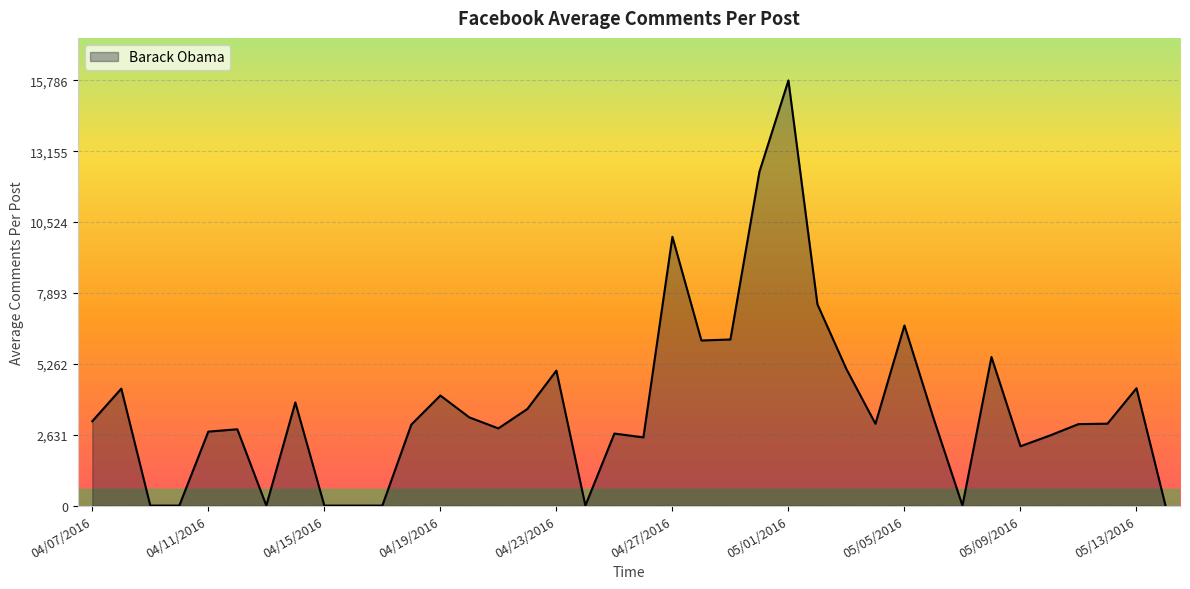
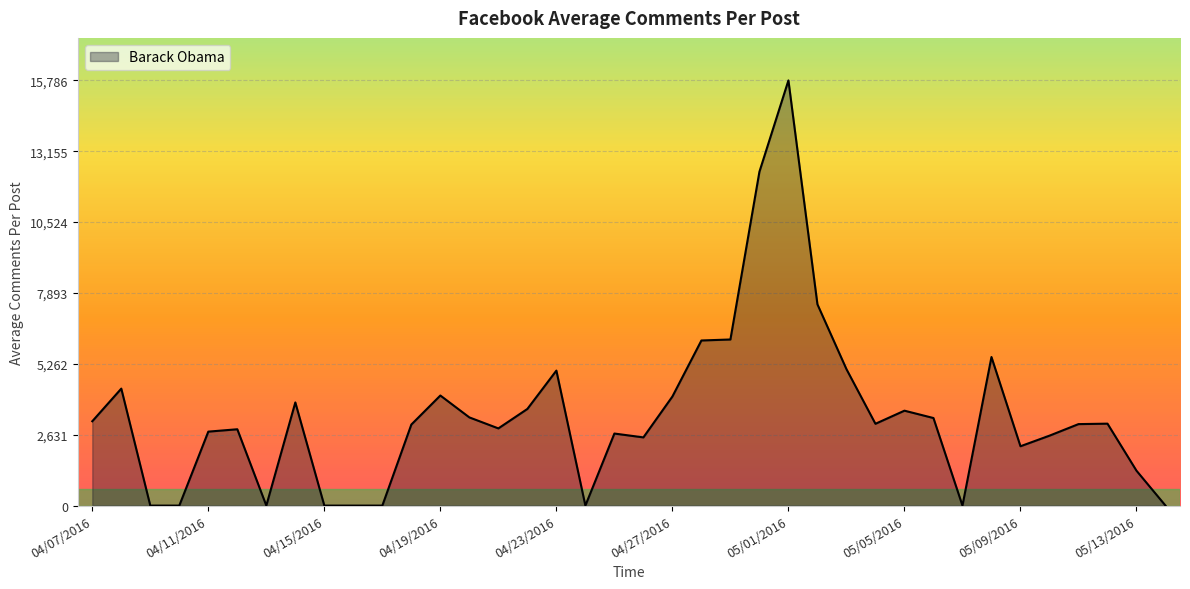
  {
    "04/07/2016": "3,100",
    "04/11/2016": "2,700",
    "04/19/2016": "4,100",
    "04/23/2016": "5,000",
-   "04/27/2016": "10,000",
+   "04/27/2016": "4,100",
    "05/01/2016": "15,800",
-   "05/05/2016": "6,700",
+   "05/05/2016": "3,500",
    "05/09/2016": "2,200",
-   "05/13/2016": "4,400"
+   "05/13/2016": "1,300"
  }
